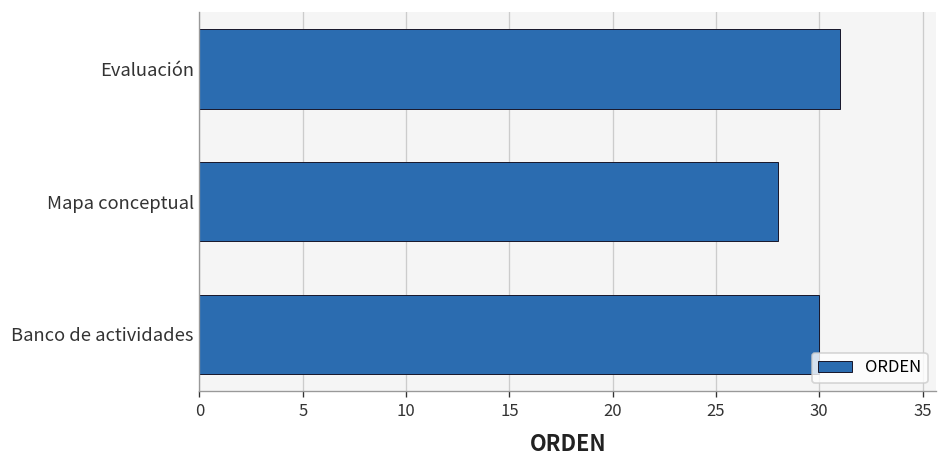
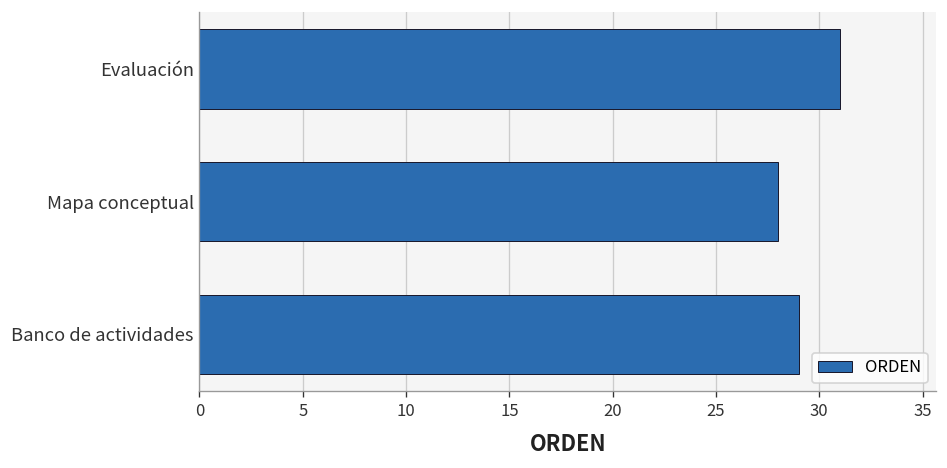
  {
    "Evaluación": 31,
    "Mapa conceptual": 28,
-   "Banco de actividades": 30
+   "Banco de actividades": 29
  }
